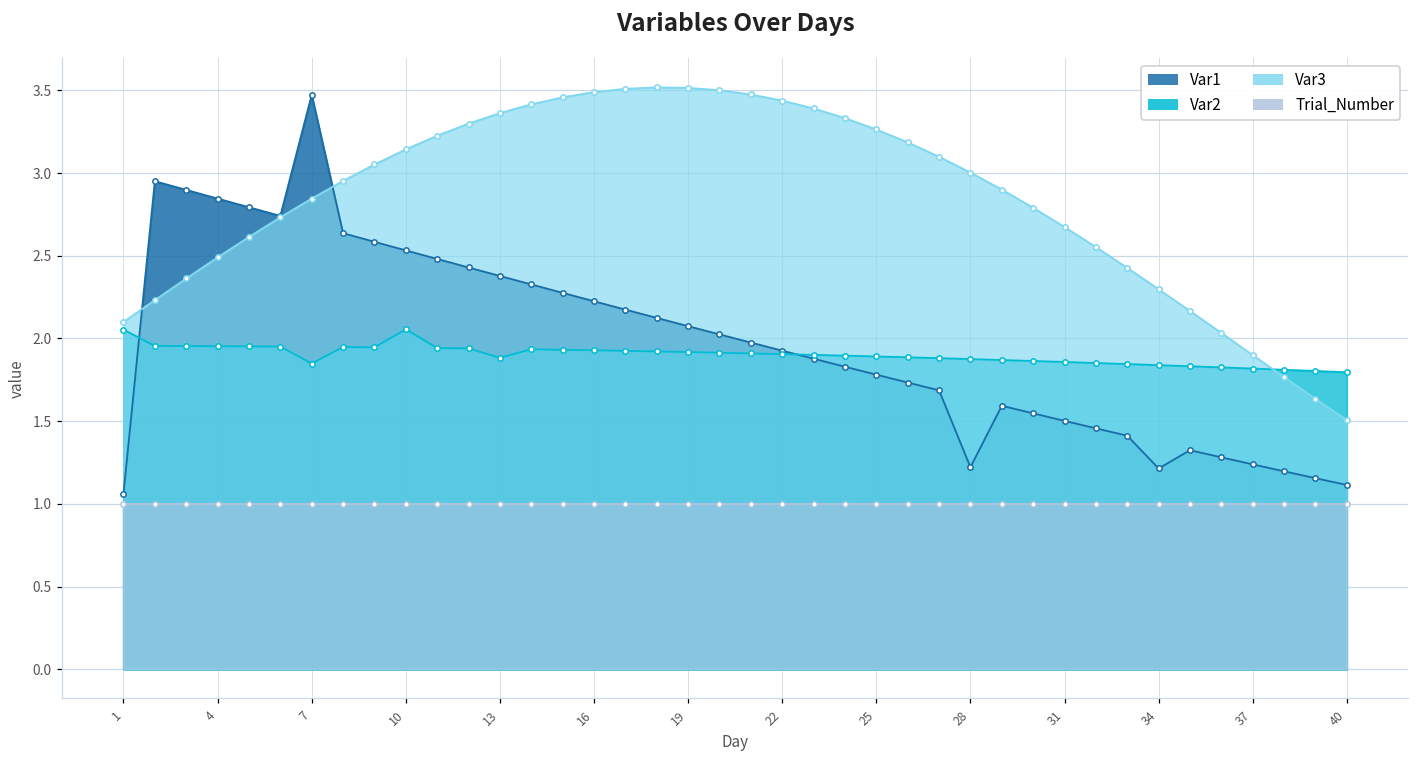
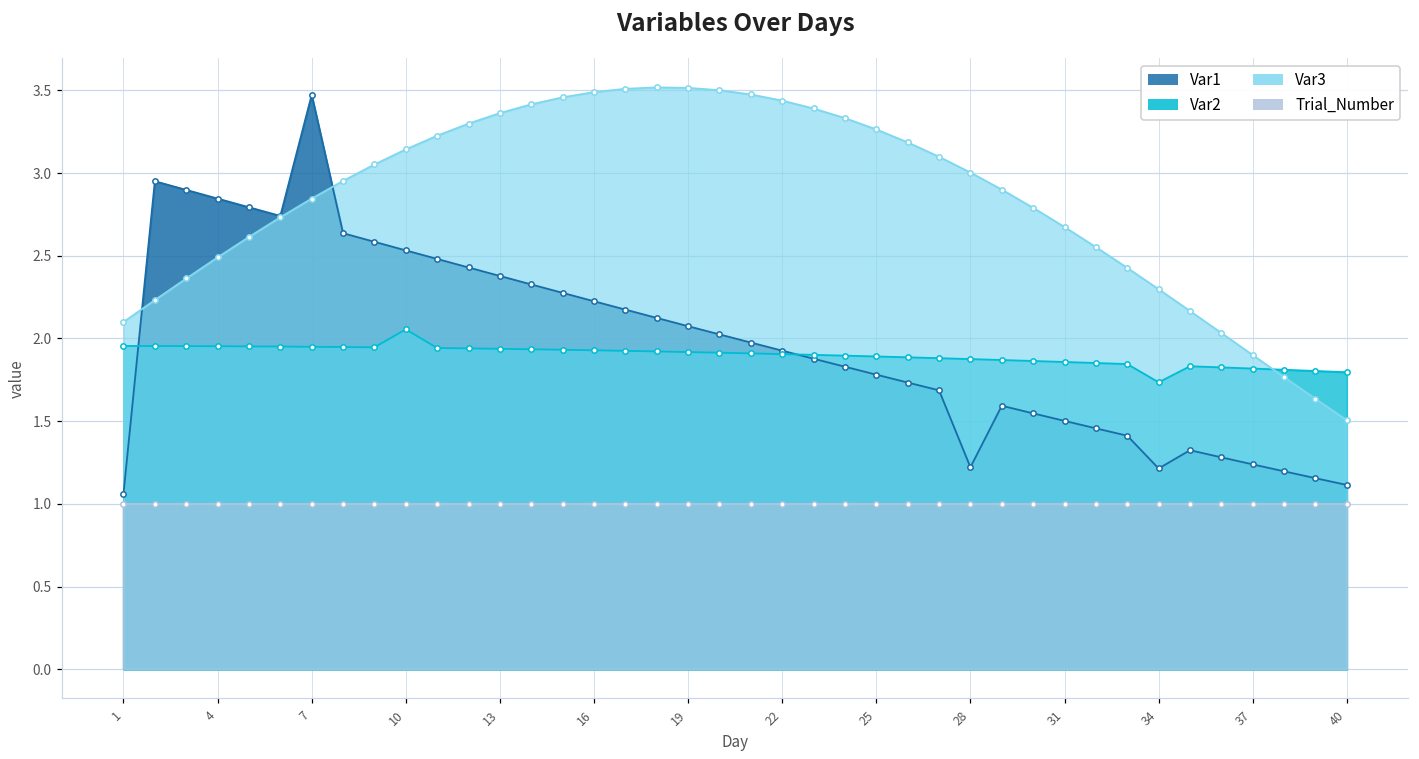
  {
    "Var1": {
      "1": 1.06,
      "4": 2.85,
      "7": 3.47,
      "10": 2.53,
      "13": 2.38,
      "16": 2.23,
      "19": 2.07,
      "22": 1.93,
      "25": 1.78,
      "28": 1.22,
      "31": 1.50,
      "34": 1.21,
      "37": 1.24,
      "40": 1.11
    },
    "Var2": {
-     "1": 2.05,
+     "1": 1.95,
      "4": 1.95,
-     "7": 1.85,
+     "7": 1.95,
      "10": 2.06,
-     "13": 1.88,
+     "13": 1.94,
      "16": 1.93,
      "19": 1.92,
      "22": 1.91,
      "25": 1.89,
      "28": 1.88,
      "31": 1.86,
-     "34": 1.84,
+     "34": 1.73,
      "37": 1.82,
      "40": 1.80
    }
  }
